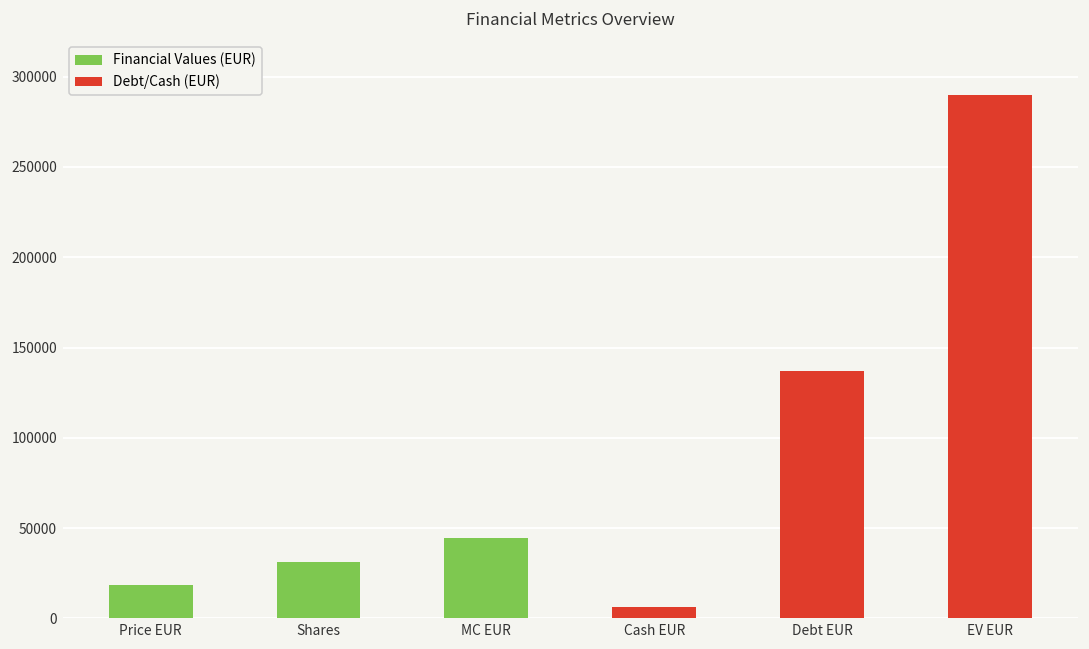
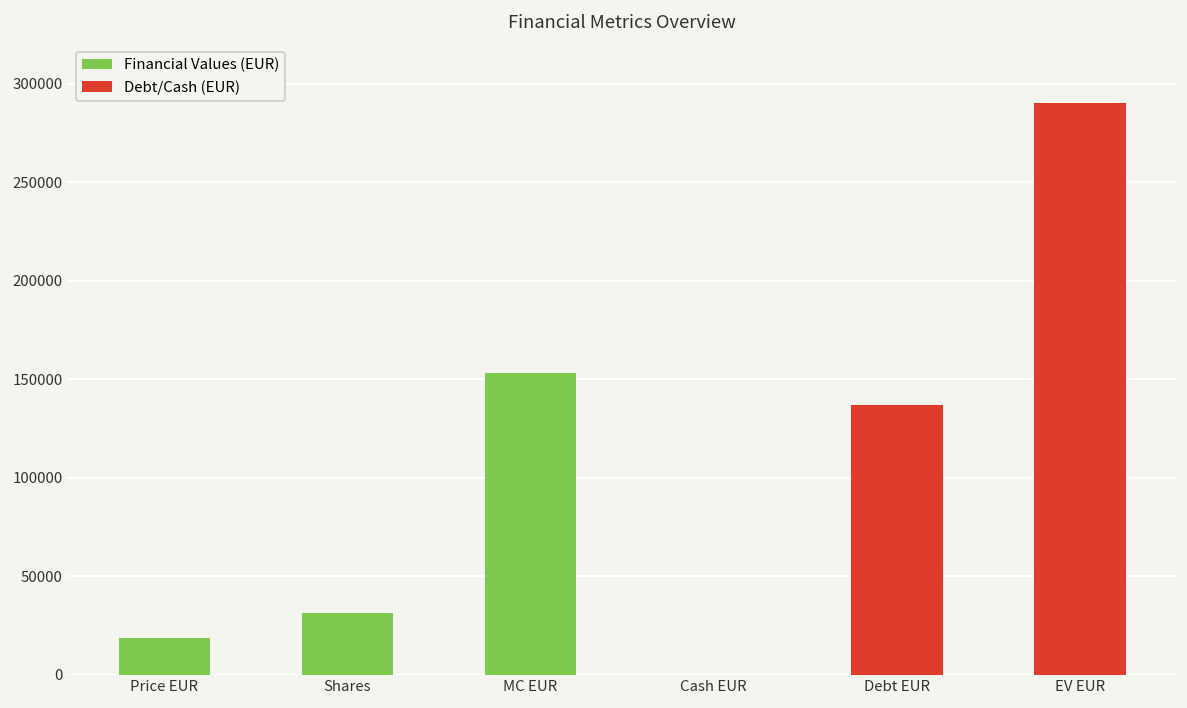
  {
    "Price EUR": 19000,
    "Shares": 31000,
-   "MC EUR": 44000,
-   "Cash EUR": 6000,
+   "MC EUR": 153000,
+   "Cash EUR": 0,
    "Debt EUR": 137000,
    "EV EUR": 290000
  }
